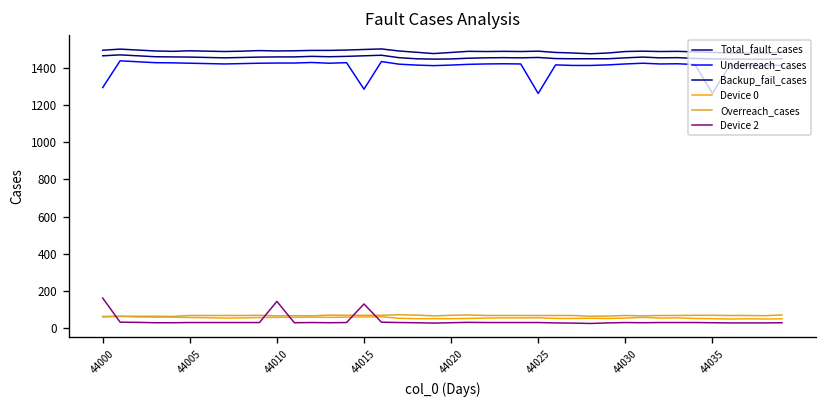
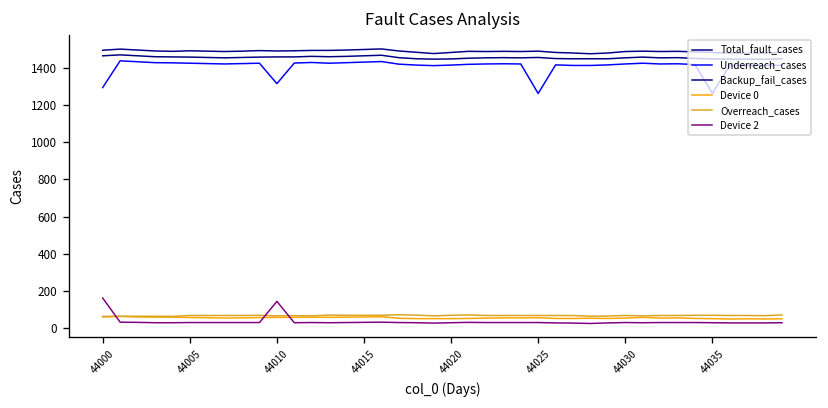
  {
    "Underreach_cases": {
      "44000": 1300,
      "44005": 1430,
-     "44010": 1430,
-     "44015": 1290,
+     "44010": 1320,
+     "44015": 1430,
      "44020": 1420,
      "44025": 1260,
      "44030": 1420
    },
    "Device 2": {
      "44000": 160,
      "44005": 30,
      "44010": 140,
-     "44015": 130,
+     "44015": 30,
      "44020": 30,
      "44025": 30,
      "44030": 30,
      "44035": 30
    }
  }
